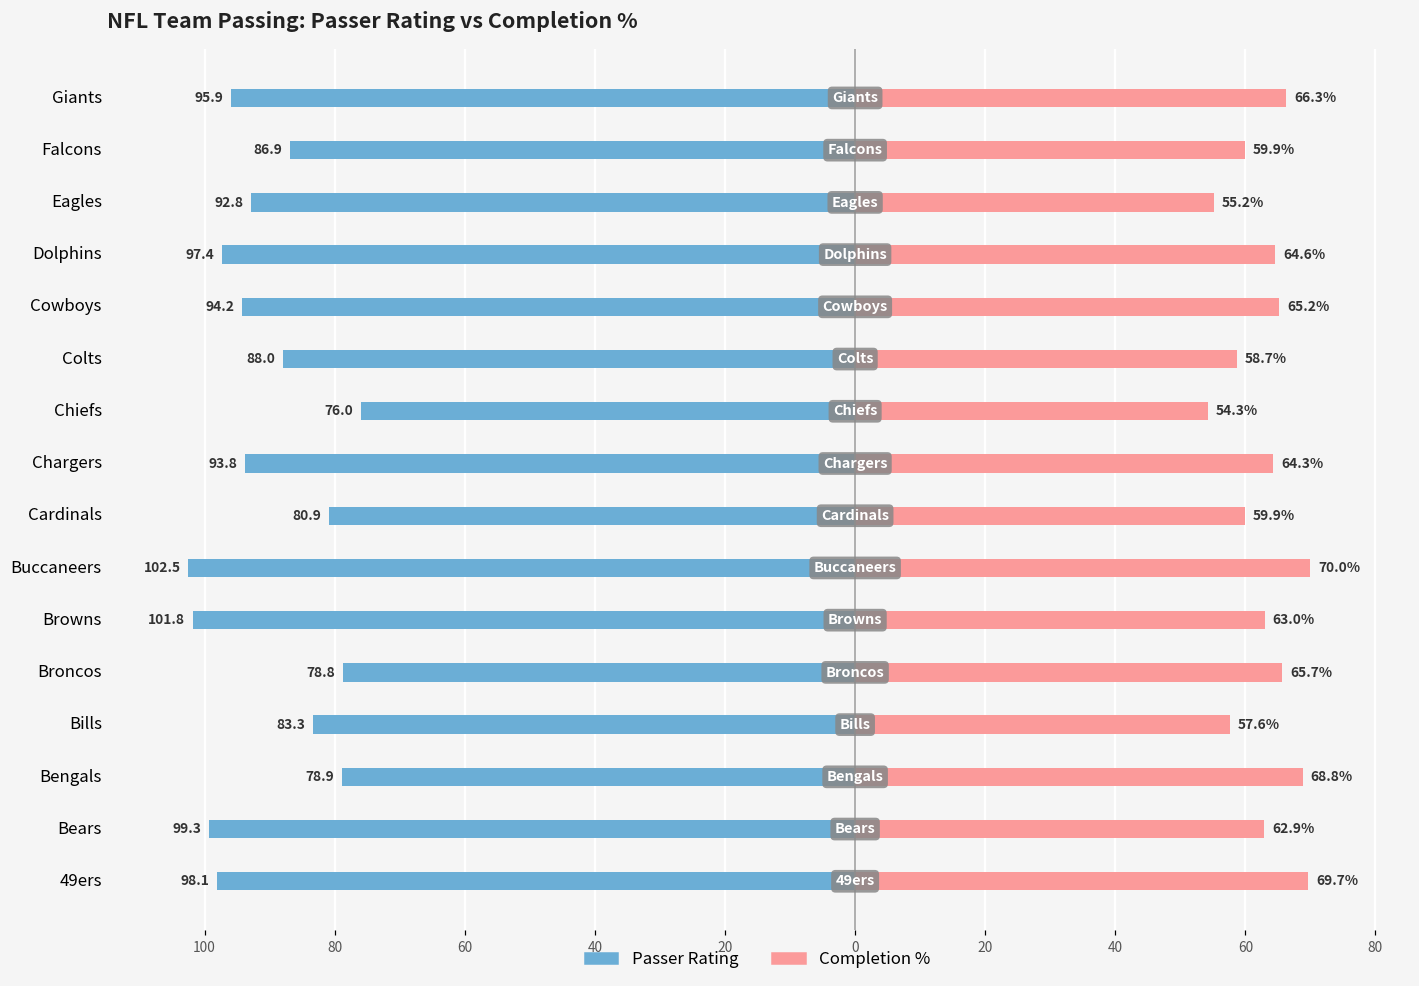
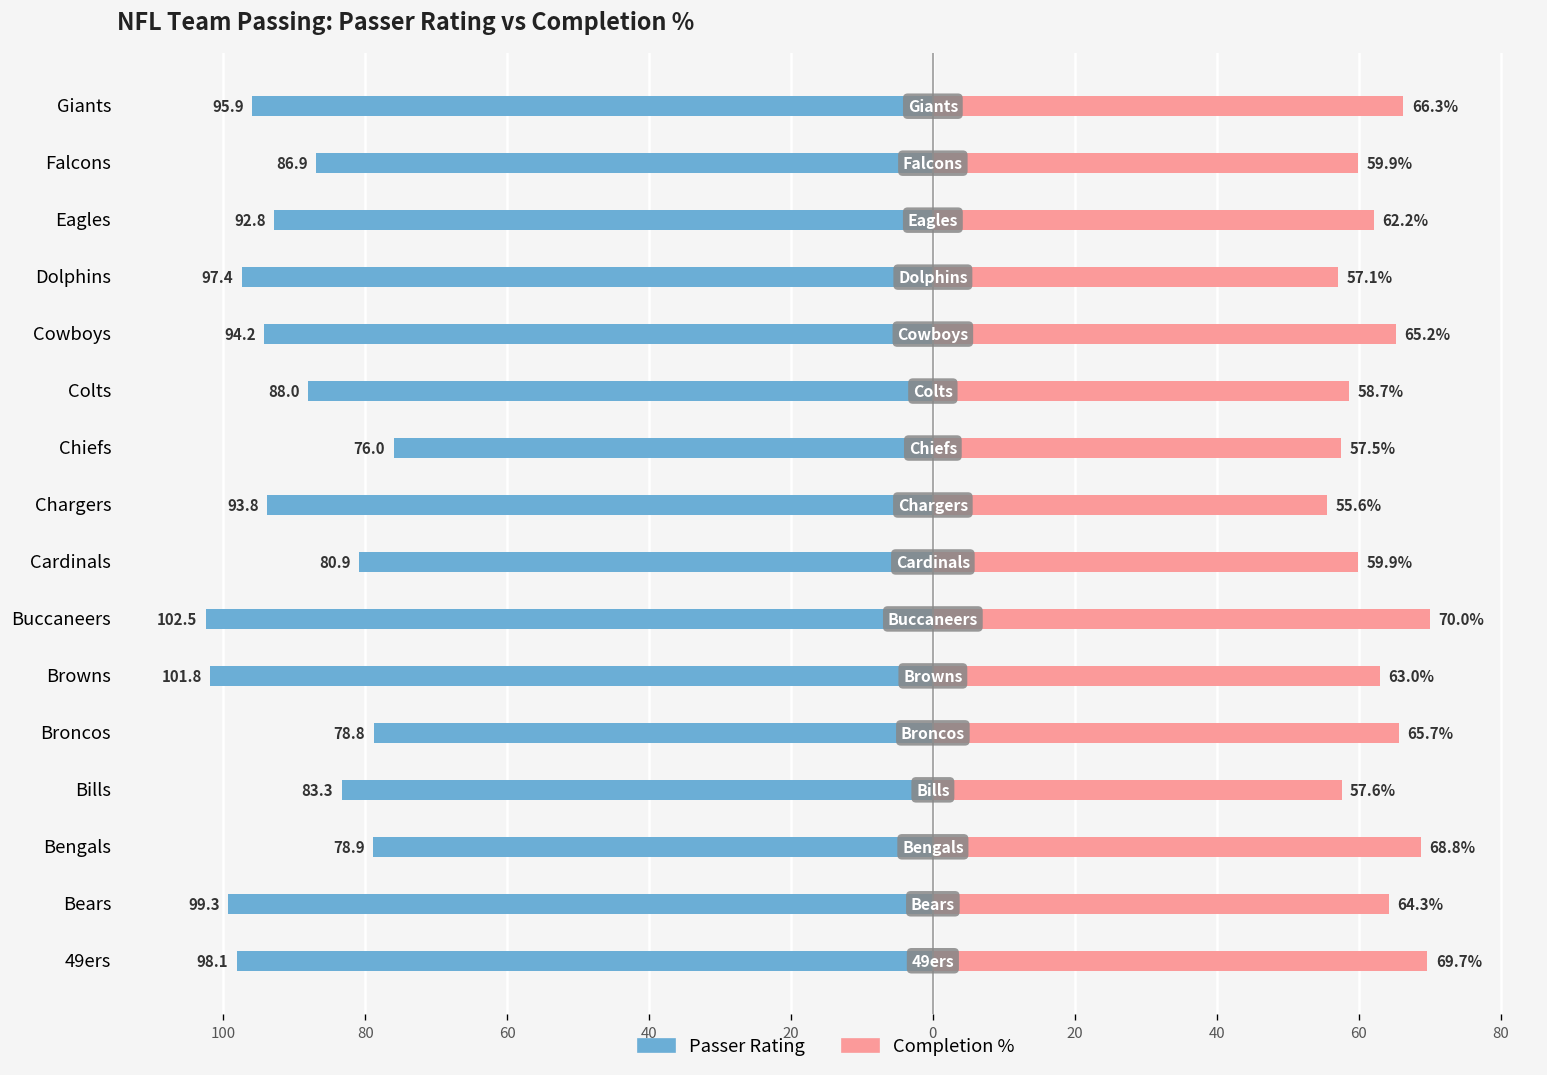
  {
    "Completion %": {
      "Giants": "66.3%",
      "Falcons": "59.9%",
-     "Eagles": "55.2%",
-     "Dolphins": "64.6%",
+     "Eagles": "62.2%",
+     "Dolphins": "57.1%",
      "Cowboys": "65.2%",
      "Colts": "58.7%",
-     "Chiefs": "54.3%",
-     "Chargers": "64.3%",
+     "Chiefs": "57.5%",
+     "Chargers": "55.6%",
      "Cardinals": "59.9%",
      "Buccaneers": "70.0%",
      "Browns": "63.0%",
      "Broncos": "65.7%",
      "Bills": "57.6%",
      "Bengals": "68.8%",
-     "Bears": "62.9%",
+     "Bears": "64.3%",
      "49ers": "69.7%"
    }
  }
